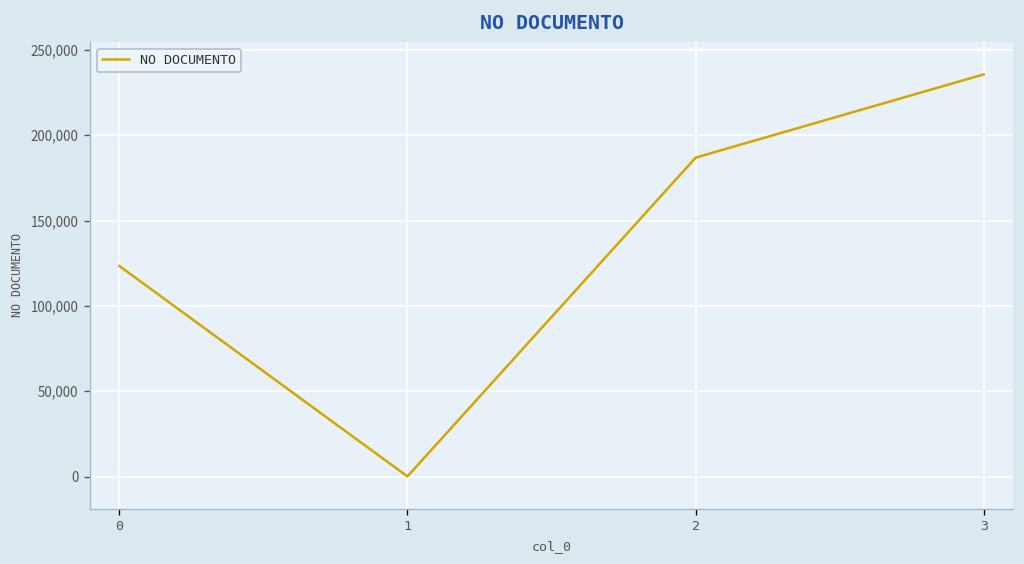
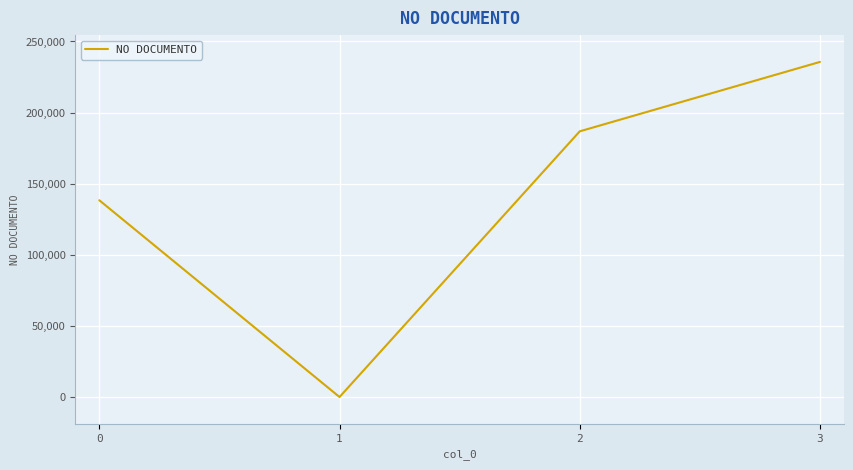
  {
-   "0": "123,000",
+   "0": "138,000",
    "1": "0",
    "2": "187,000",
    "3": "236,000"
  }
